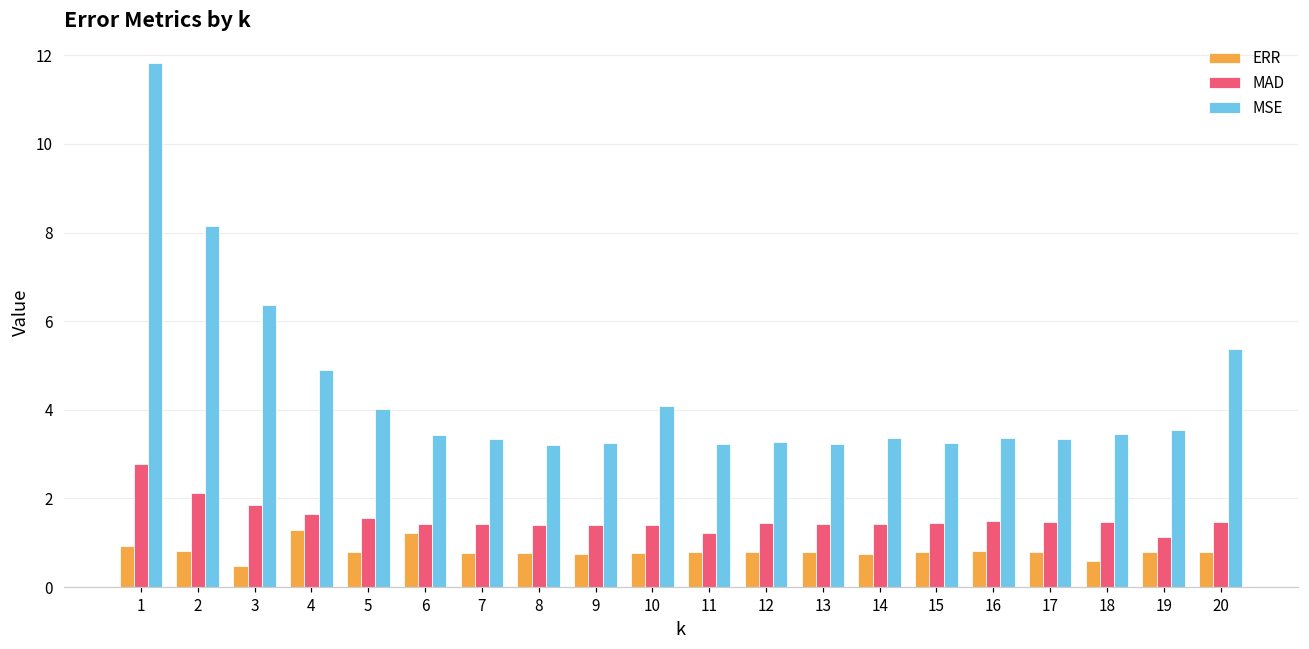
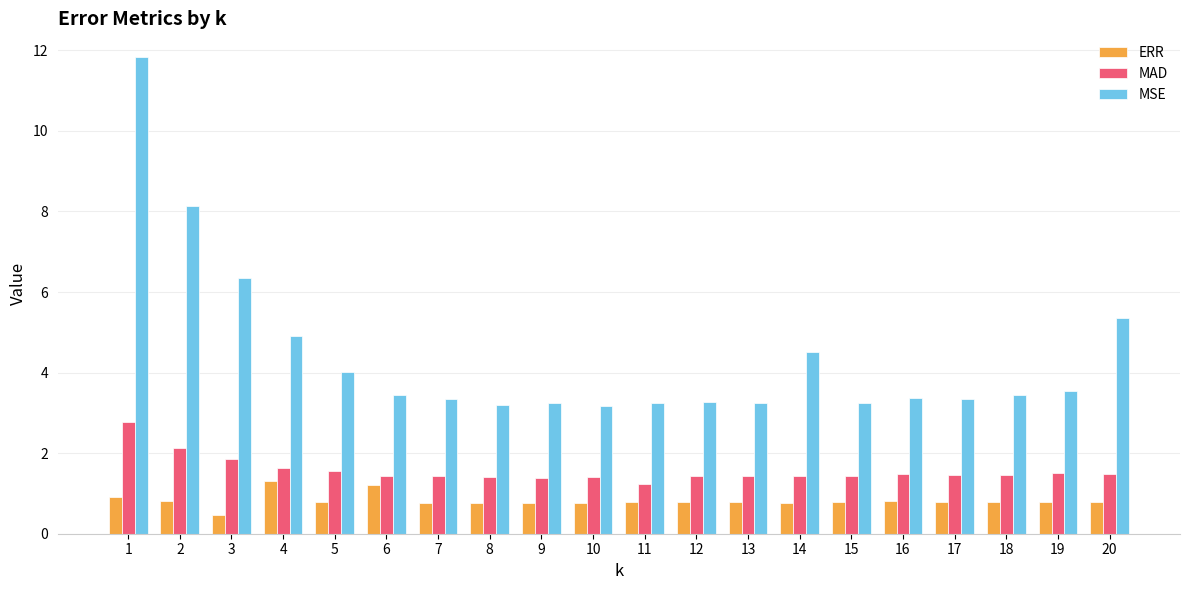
  {
    "ERR": {
      "1": 0.9,
      "2": 0.8,
      "3": 0.5,
      "4": 1.3,
      "5": 0.8,
      "6": 1.2,
      "7": 0.8,
      "8": 0.8,
      "9": 0.8,
      "10": 0.8,
      "11": 0.8,
      "12": 0.8,
      "13": 0.8,
      "14": 0.8,
      "15": 0.8,
      "16": 0.8,
      "17": 0.8,
-     "18": 0.6,
+     "18": 0.8,
      "19": 0.8,
      "20": 0.8
    },
    "MAD": {
      "1": 2.8,
      "2": 2.1,
      "3": 1.9,
      "4": 1.6,
      "5": 1.5,
      "6": 1.4,
      "7": 1.4,
      "8": 1.4,
      "9": 1.4,
      "10": 1.4,
      "11": 1.2,
      "12": 1.4,
      "13": 1.4,
      "14": 1.4,
      "15": 1.4,
      "16": 1.5,
      "17": 1.5,
      "18": 1.5,
-     "19": 1.1,
+     "19": 1.5,
      "20": 1.5
    },
    "MSE": {
      "1": 11.8,
      "2": 8.1,
      "3": 6.4,
      "4": 4.9,
      "5": 4.0,
      "6": 3.4,
      "7": 3.3,
      "8": 3.2,
      "9": 3.3,
-     "10": 4.1,
+     "10": 3.2,
      "11": 3.2,
      "12": 3.3,
      "13": 3.2,
-     "14": 3.4,
+     "14": 4.5,
      "15": 3.3,
      "16": 3.4,
      "17": 3.3,
      "18": 3.5,
      "19": 3.5,
      "20": 5.4
    }
  }
